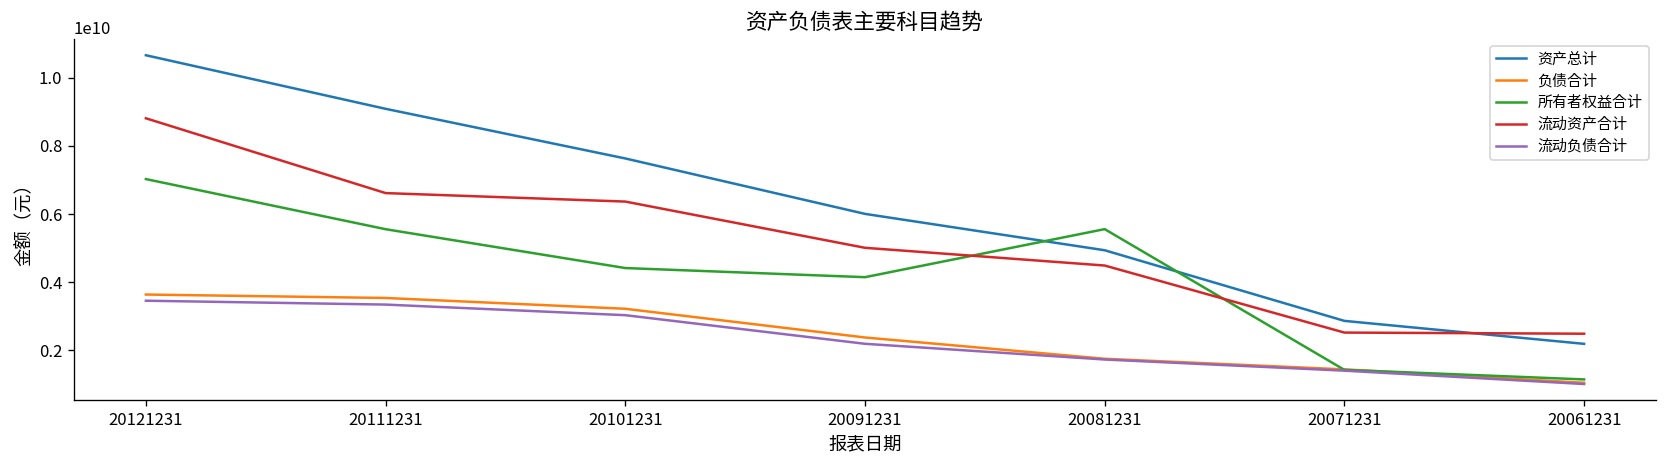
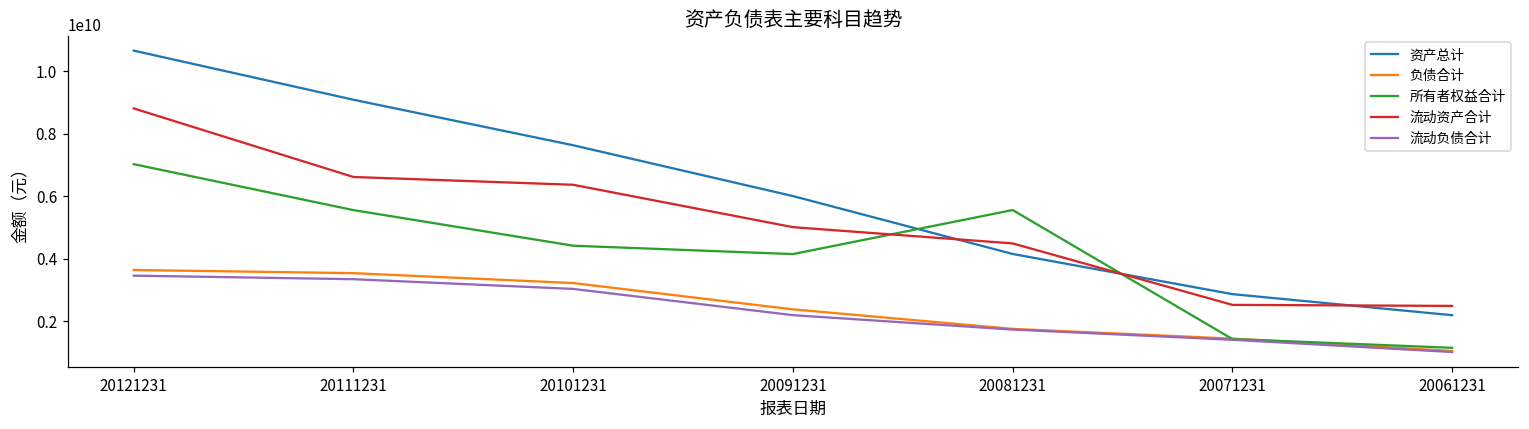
  {
    "资产总计": {
      "20121231": 10700000000,
      "20111231": 9100000000,
      "20101231": 7600000000,
      "20091231": 6000000000,
-     "20081231": 4900000000,
+     "20081231": 4200000000,
      "20071231": 2900000000,
      "20061231": 2200000000
    },
    "负债合计": {
      "20121231": 3600000000,
      "20111231": 3500000000,
      "20101231": 3200000000,
      "20091231": 2400000000
    },
    "所有者权益合计": {
      "20121231": 7000000000,
      "20111231": 5600000000,
      "20101231": 4400000000,
      "20091231": 4100000000,
      "20081231": 5600000000,
      "20061231": 1100000000
    },
    "流动资产合计": {
      "20121231": 8800000000,
      "20111231": 6600000000,
      "20101231": 6400000000,
      "20091231": 5000000000,
      "20081231": 4500000000,
      "20071231": 2500000000,
      "20061231": 2500000000
    },
    "流动负债合计": {
      "20121231": 3500000000,
      "20111231": 3300000000,
      "20101231": 3000000000,
      "20091231": 2200000000
    }
  }
